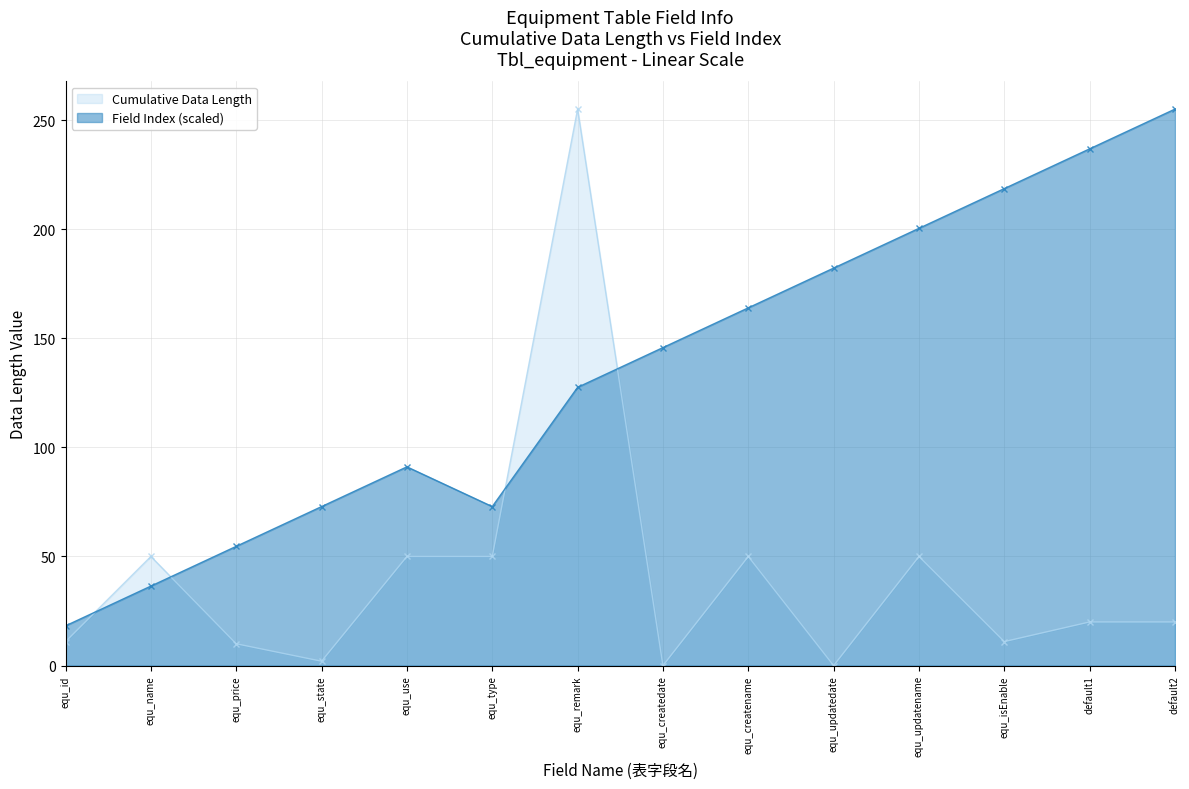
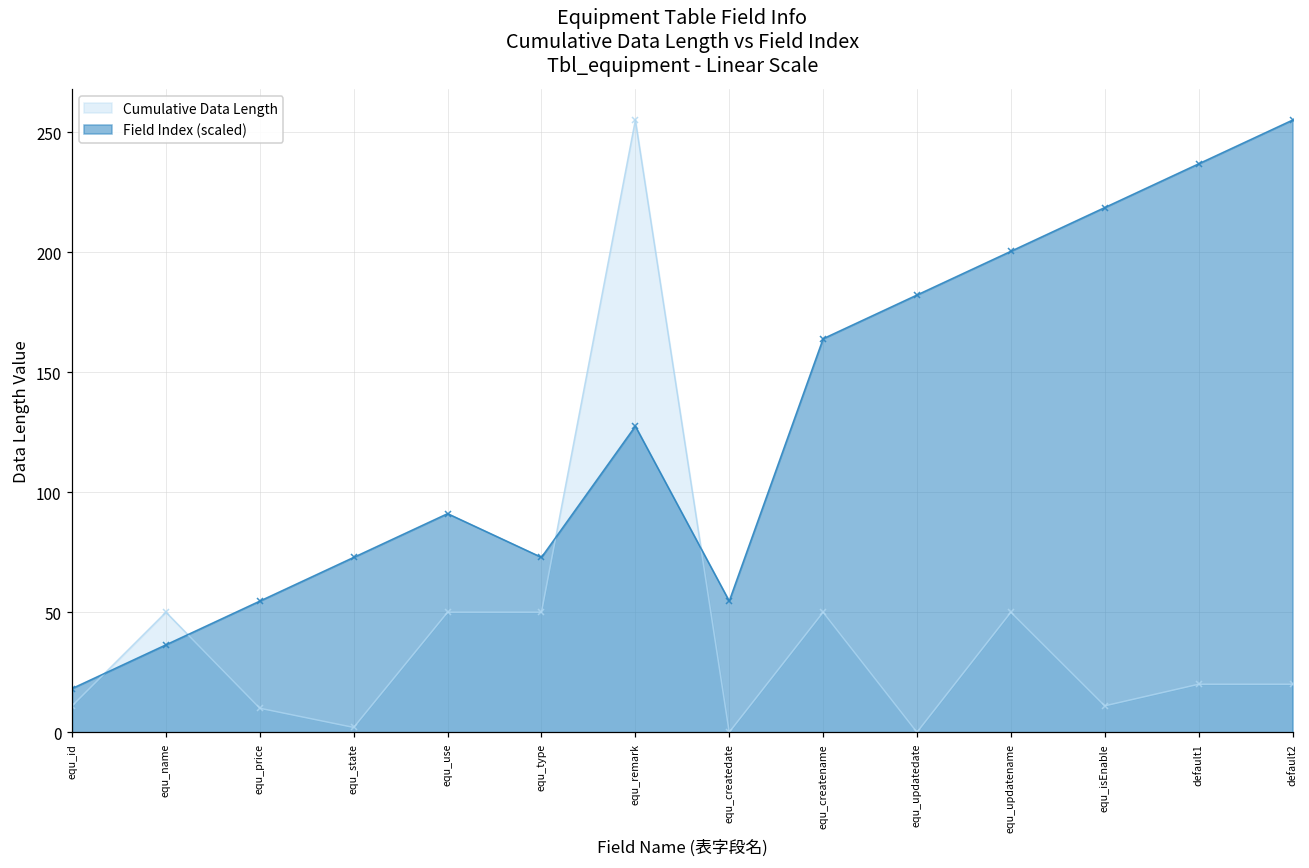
  {
    "Cumulative Data Length": {
      "equ_id": 11,
      "equ_name": 50,
      "equ_price": 10,
      "equ_state": 2,
      "equ_use": 50,
      "equ_type": 50,
      "equ_remark": 255,
      "equ_createdate": 0,
      "equ_createname": 50,
      "equ_updatedate": 0,
      "equ_updatename": 50,
      "equ_isEnable": 11,
      "default1": 20,
      "default2": 20
    },
    "Field Index (scaled)": {
      "equ_id": 18,
      "equ_name": 36,
      "equ_price": 55,
      "equ_state": 73,
      "equ_use": 91,
      "equ_type": 73,
      "equ_remark": 128,
-     "equ_createdate": 146,
+     "equ_createdate": 55,
      "equ_createname": 164,
      "equ_updatedate": 182,
      "equ_updatename": 200,
      "equ_isEnable": 219,
      "default1": 237,
      "default2": 255
    }
  }
